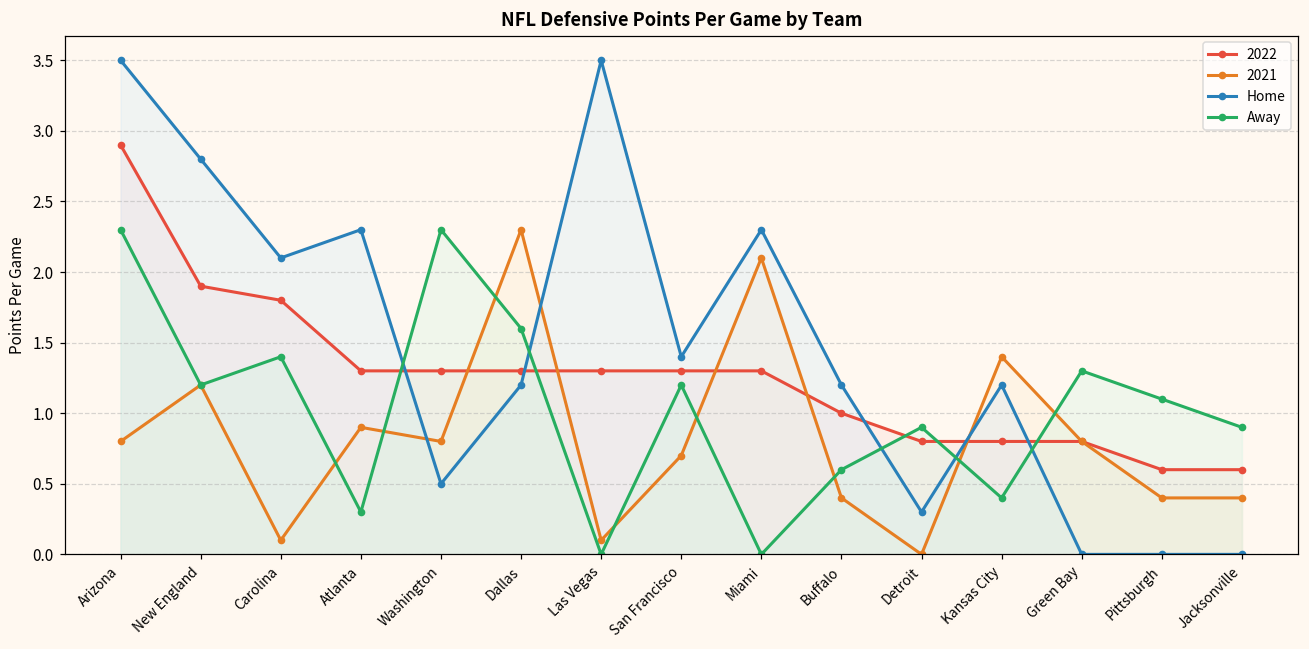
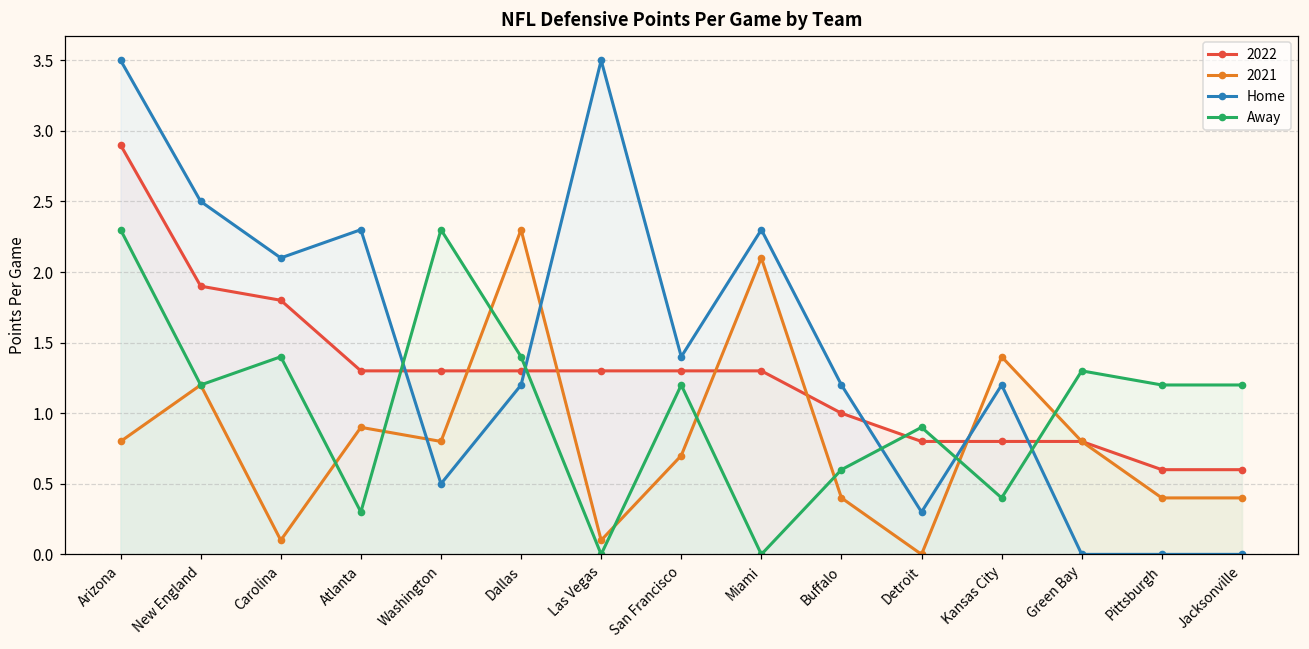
  {
    "Home": {
      "Arizona": 3.5,
-     "New England": 2.8,
+     "New England": 2.5,
      "Carolina": 2.1,
      "Atlanta": 2.3,
      "Washington": 0.5,
      "Dallas": 1.2,
      "Las Vegas": 3.5,
      "San Francisco": 1.4,
      "Miami": 2.3,
      "Buffalo": 1.2,
      "Detroit": 0.3,
      "Kansas City": 1.2,
      "Green Bay": 0.0,
      "Pittsburgh": 0.0,
      "Jacksonville": 0.0
    },
    "Away": {
      "Arizona": 2.3,
      "Carolina": 1.4,
      "Atlanta": 0.3,
      "Washington": 2.3,
-     "Dallas": 1.6,
+     "Dallas": 1.4,
      "Las Vegas": 0.0,
      "San Francisco": 1.2,
      "Miami": 0.0,
      "Buffalo": 0.6,
      "Detroit": 0.9,
      "Kansas City": 0.4,
      "Green Bay": 1.3,
-     "Pittsburgh": 1.1,
-     "Jacksonville": 0.9
+     "Pittsburgh": 1.2,
+     "Jacksonville": 1.2
    }
  }
